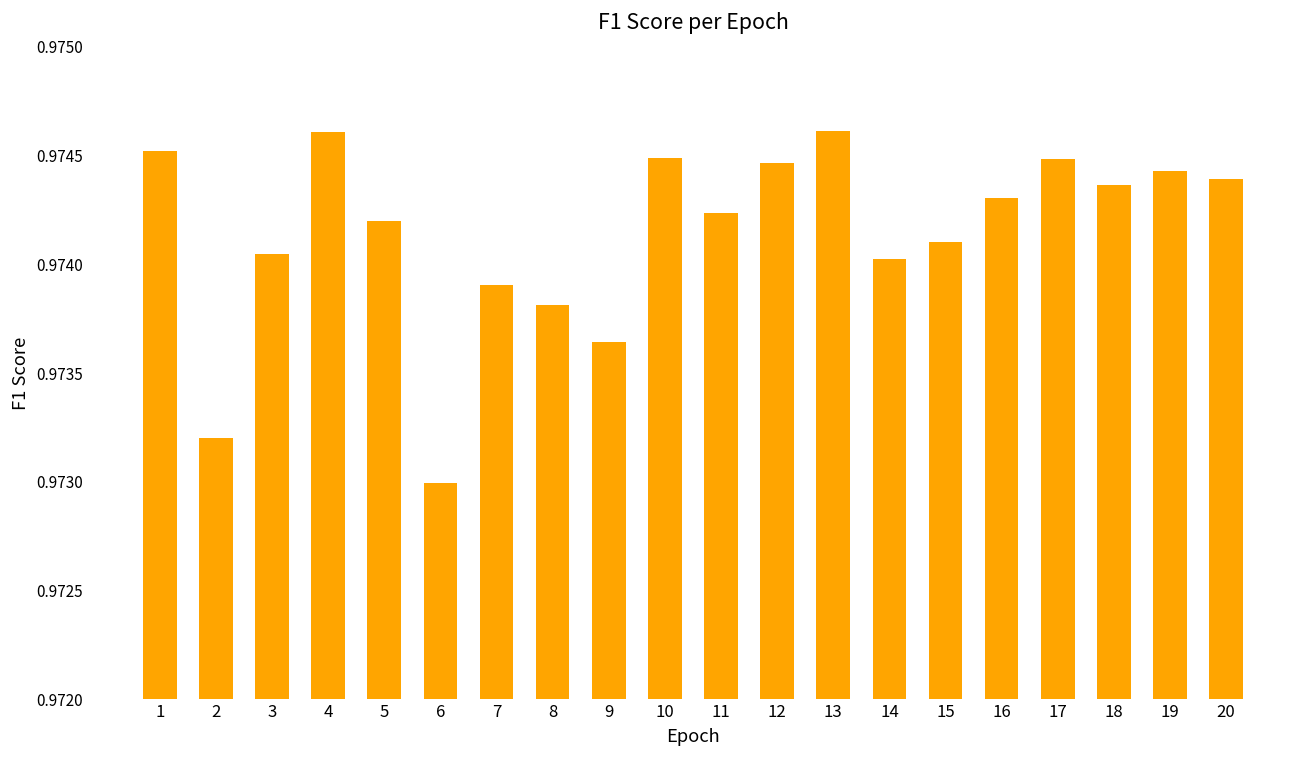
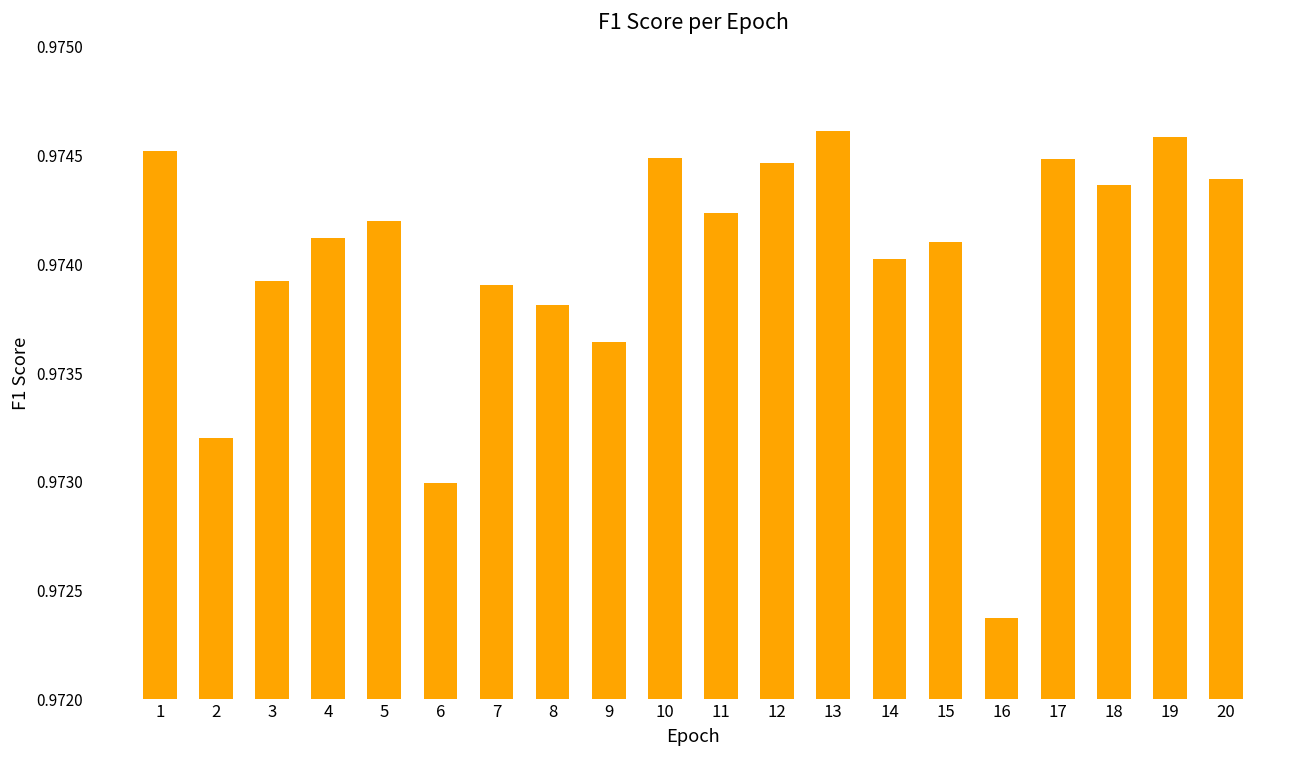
  {
    "1": 0.97452,
    "2": 0.97320,
-   "3": 0.97405,
-   "4": 0.97461,
+   "3": 0.97393,
+   "4": 0.97412,
    "5": 0.97420,
    "6": 0.97300,
    "7": 0.97390,
    "8": 0.97381,
    "9": 0.97364,
    "10": 0.97449,
    "11": 0.97424,
    "12": 0.97447,
    "13": 0.97461,
    "14": 0.97403,
    "15": 0.97410,
-   "16": 0.97430,
+   "16": 0.97238,
    "17": 0.97449,
    "18": 0.97437,
-   "19": 0.97443,
+   "19": 0.97458,
    "20": 0.97439
  }
